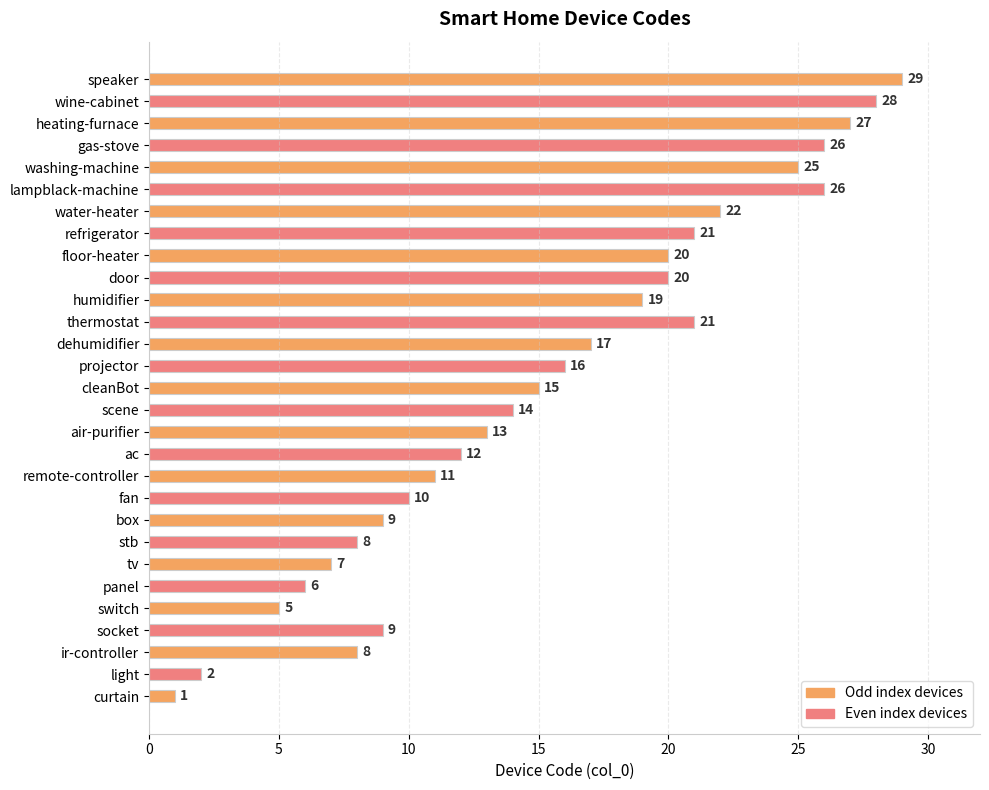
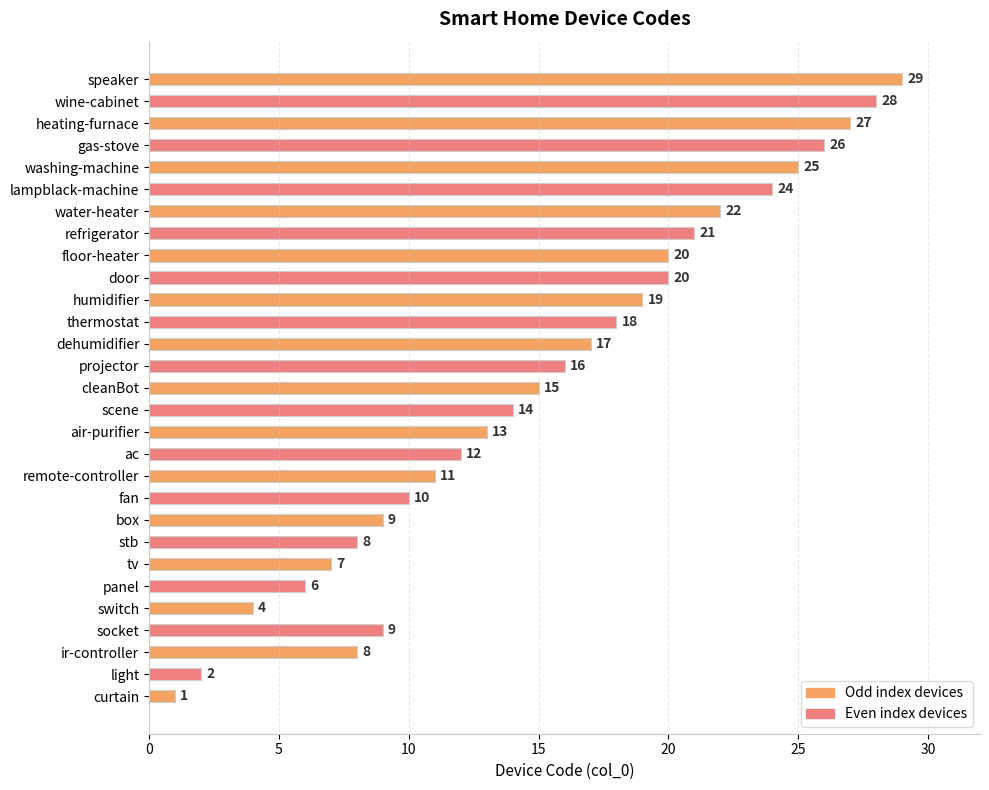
  {
    "speaker": 29,
    "wine-cabinet": 28,
    "heating-furnace": 27,
    "gas-stove": 26,
    "washing-machine": 25,
-   "lampblack-machine": 26,
+   "lampblack-machine": 24,
    "water-heater": 22,
    "refrigerator": 21,
    "floor-heater": 20,
    "door": 20,
    "humidifier": 19,
-   "thermostat": 21,
+   "thermostat": 18,
    "dehumidifier": 17,
    "projector": 16,
    "cleanBot": 15,
    "scene": 14,
    "air-purifier": 13,
    "ac": 12,
    "remote-controller": 11,
    "fan": 10,
    "box": 9,
    "stb": 8,
    "tv": 7,
    "panel": 6,
-   "switch": 5,
+   "switch": 4,
    "socket": 9,
    "ir-controller": 8,
    "light": 2,
    "curtain": 1
  }
